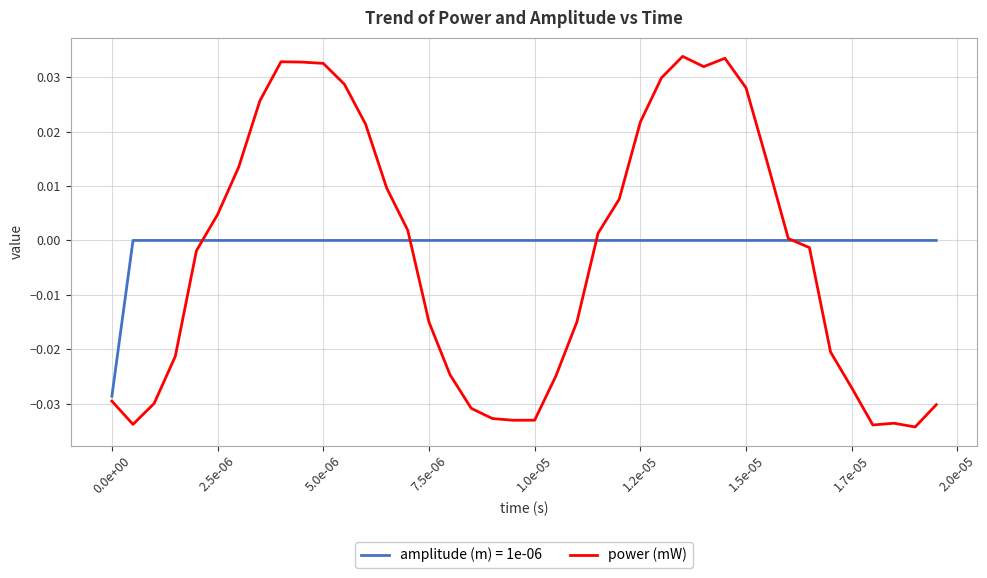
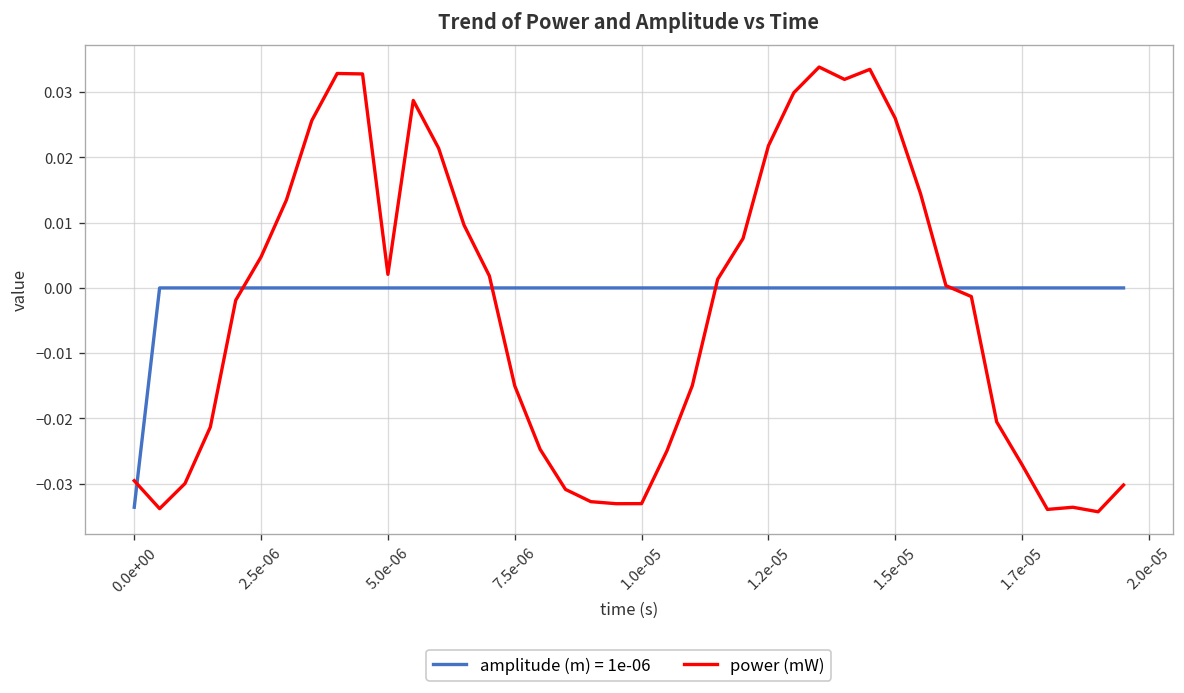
  {
    "amplitude (m) = 1e-06": {
-     "0.0e+00": -0.029,
+     "0.0e+00": -0.034,
      "2.5e-06": 0.000,
      "5.0e-06": 0.000,
      "7.5e-06": 0.000,
      "1.0e-05": 0.000,
      "1.5e-05": 0.000
    },
    "power (mW)": {
      "0.0e+00": -0.030,
      "2.5e-06": 0.005,
-     "5.0e-06": 0.033,
+     "5.0e-06": 0.002,
      "7.5e-06": -0.015,
      "1.0e-05": -0.033,
-     "1.5e-05": 0.028
+     "1.5e-05": 0.026
    }
  }
